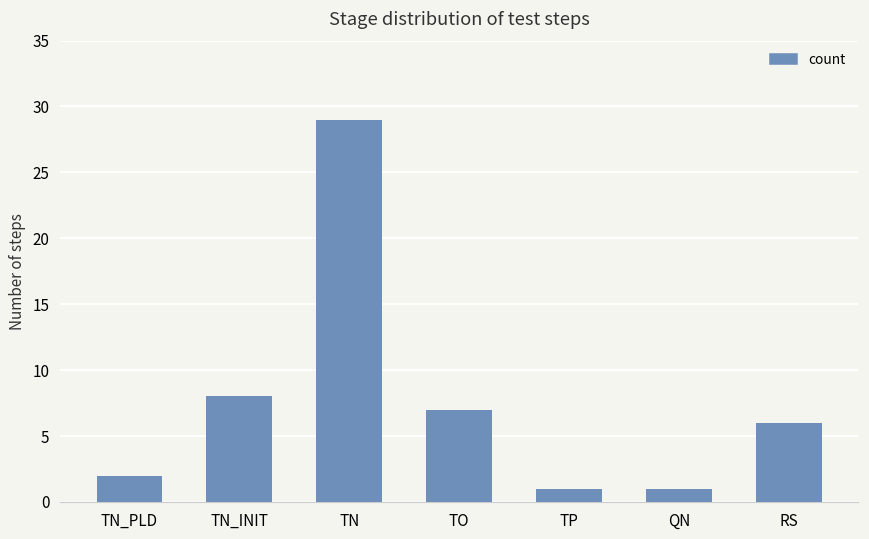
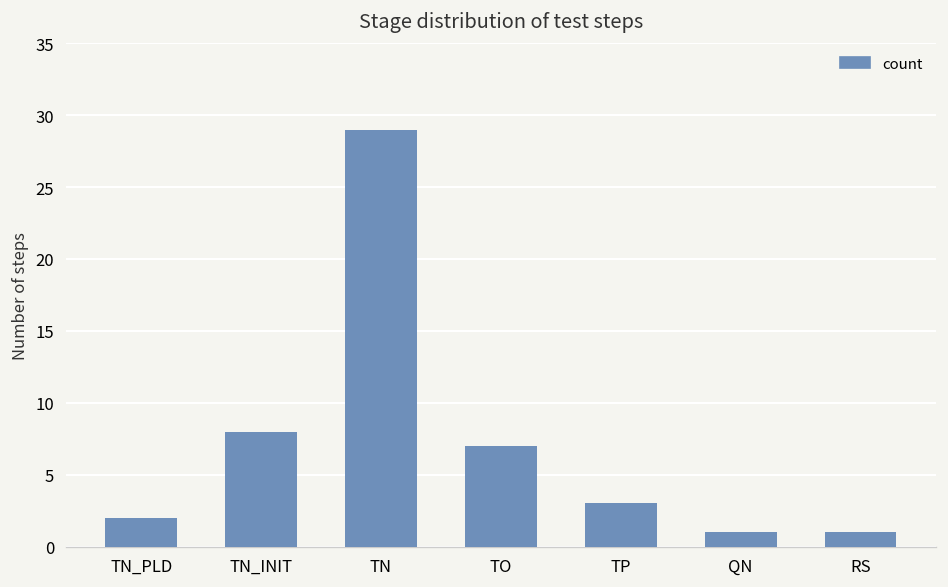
  {
    "TN_PLD": 2,
    "TN_INIT": 8,
    "TN": 29,
    "TO": 7,
-   "TP": 1,
+   "TP": 3,
    "QN": 1,
-   "RS": 6
+   "RS": 1
  }
